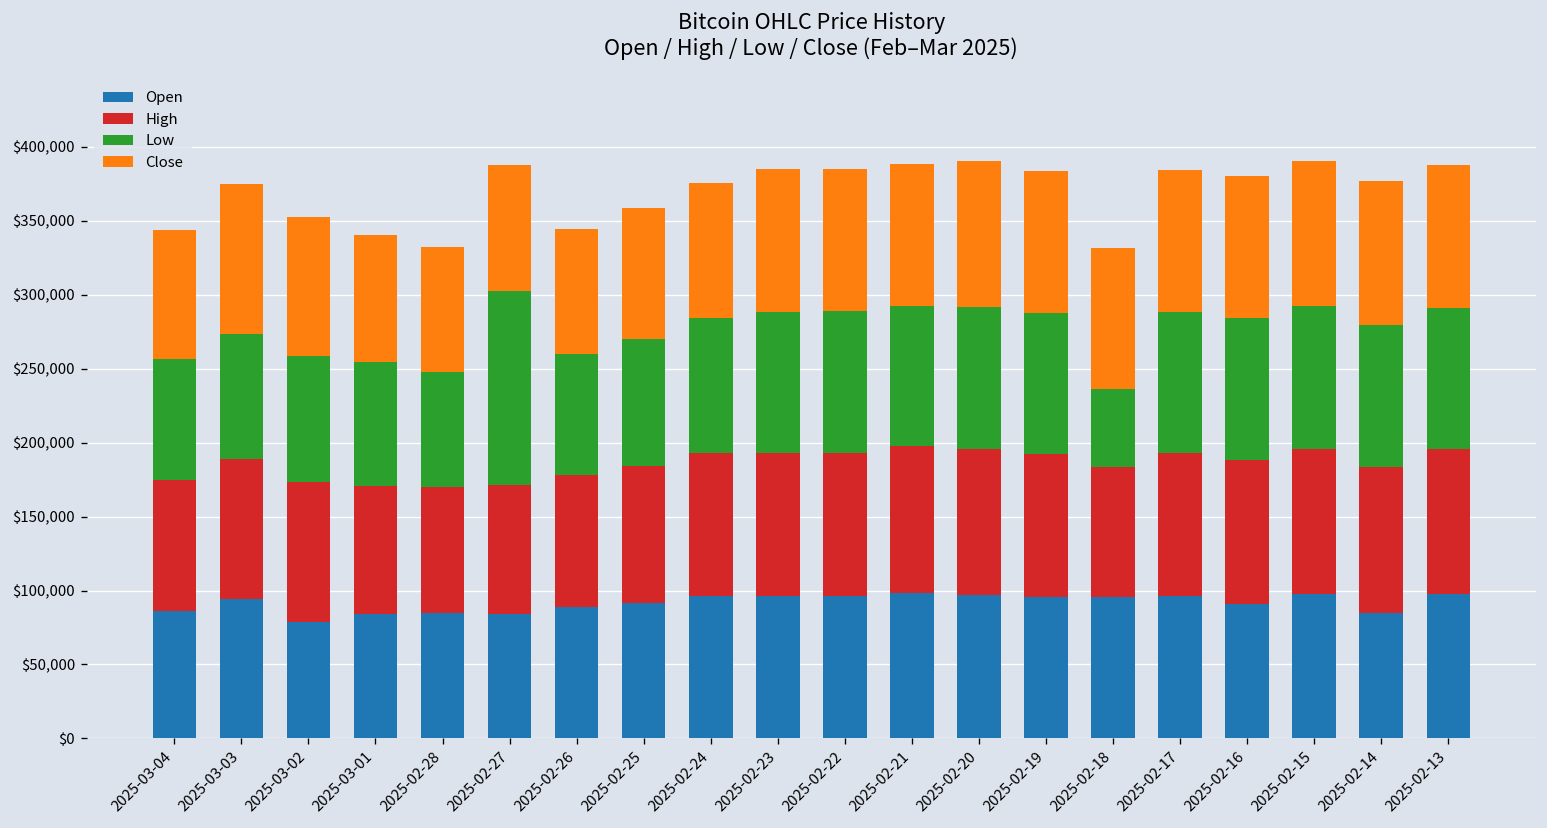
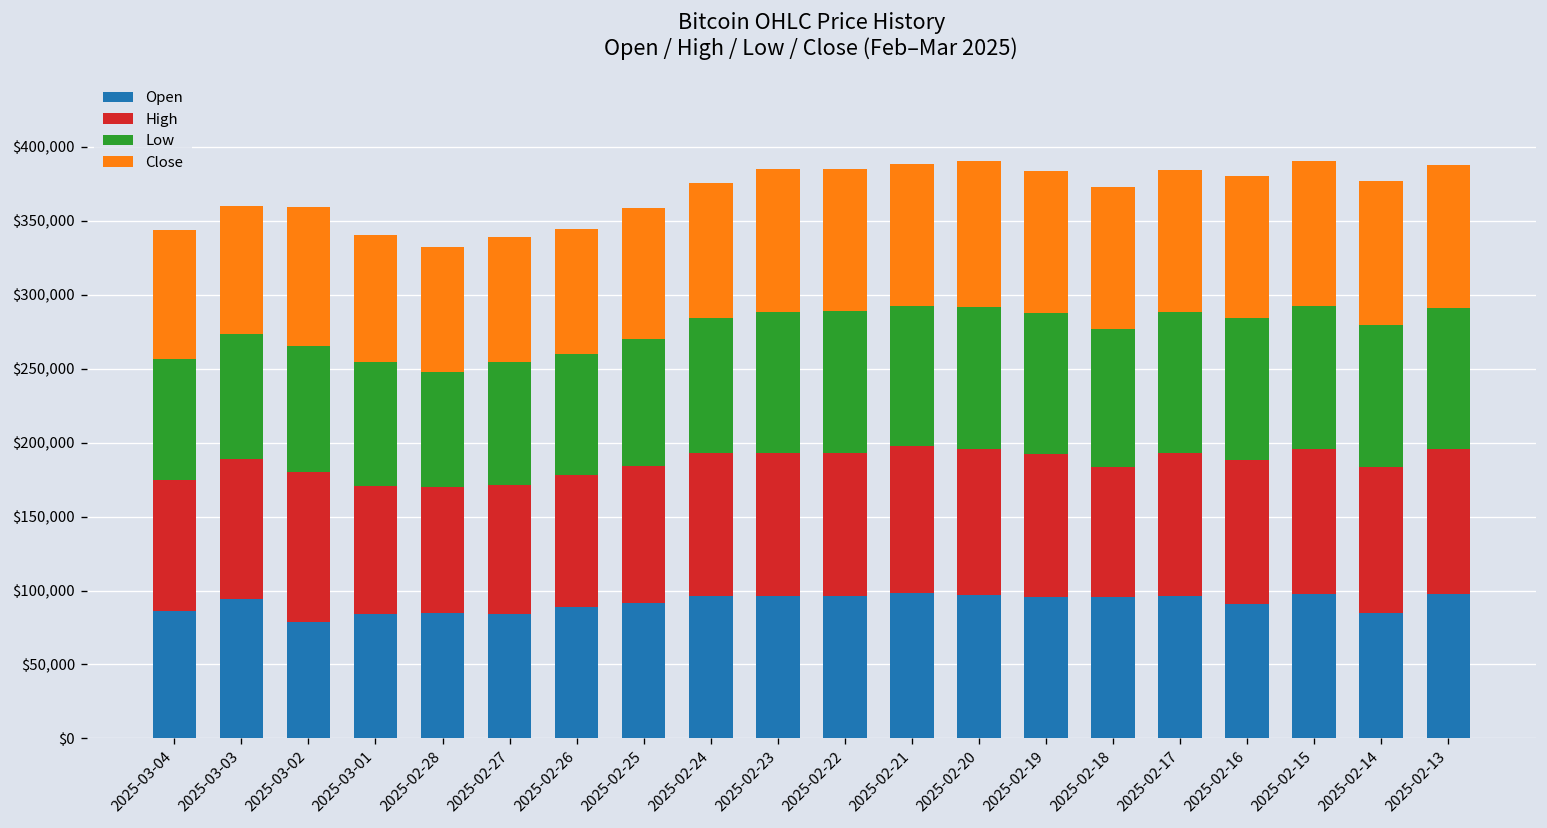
  {
    "Open": {
      "2025-03-04": "$86,000",
      "2025-03-03": "$94,000",
      "2025-03-02": "$79,000",
      "2025-03-01": "$84,000",
      "2025-02-28": "$85,000",
      "2025-02-27": "$84,000",
      "2025-02-26": "$89,000",
      "2025-02-25": "$91,000",
      "2025-02-24": "$96,000",
      "2025-02-23": "$97,000",
      "2025-02-22": "$96,000",
      "2025-02-21": "$98,000",
      "2025-02-20": "$97,000",
      "2025-02-19": "$96,000",
      "2025-02-18": "$96,000",
      "2025-02-17": "$96,000",
      "2025-02-16": "$91,000",
      "2025-02-15": "$98,000",
      "2025-02-14": "$84,000",
      "2025-02-13": "$98,000"
    },
    "High": {
      "2025-03-04": "$89,000",
      "2025-03-03": "$94,000",
-     "2025-03-02": "$95,000",
+     "2025-03-02": "$102,000",
      "2025-03-01": "$87,000",
      "2025-02-28": "$85,000",
      "2025-02-27": "$87,000",
      "2025-02-26": "$89,000",
      "2025-02-25": "$93,000",
      "2025-02-24": "$97,000",
      "2025-02-23": "$97,000",
      "2025-02-22": "$97,000",
      "2025-02-21": "$99,000",
      "2025-02-20": "$99,000",
      "2025-02-19": "$97,000",
      "2025-02-18": "$88,000",
      "2025-02-17": "$97,000",
      "2025-02-16": "$98,000",
      "2025-02-15": "$98,000",
      "2025-02-14": "$99,000",
      "2025-02-13": "$98,000"
    },
    "Low": {
      "2025-03-04": "$82,000",
      "2025-03-03": "$85,000",
      "2025-03-02": "$85,000",
      "2025-03-01": "$84,000",
      "2025-02-28": "$78,000",
-     "2025-02-27": "$132,000",
+     "2025-02-27": "$83,000",
      "2025-02-26": "$82,000",
      "2025-02-25": "$86,000",
      "2025-02-24": "$91,000",
      "2025-02-23": "$95,000",
      "2025-02-22": "$96,000",
      "2025-02-21": "$95,000",
      "2025-02-20": "$96,000",
      "2025-02-19": "$95,000",
-     "2025-02-18": "$52,000",
+     "2025-02-18": "$93,000",
      "2025-02-17": "$95,000",
      "2025-02-16": "$96,000",
      "2025-02-15": "$97,000",
      "2025-02-14": "$96,000",
      "2025-02-13": "$95,000"
    },
    "Close": {
      "2025-03-04": "$87,000",
-     "2025-03-03": "$101,000",
+     "2025-03-03": "$86,000",
      "2025-03-02": "$94,000",
      "2025-03-01": "$86,000",
      "2025-02-28": "$84,000",
      "2025-02-27": "$85,000",
      "2025-02-26": "$84,000",
      "2025-02-25": "$89,000",
      "2025-02-24": "$91,000",
      "2025-02-23": "$96,000",
      "2025-02-22": "$97,000",
      "2025-02-21": "$96,000",
      "2025-02-20": "$98,000",
      "2025-02-19": "$97,000",
      "2025-02-18": "$96,000",
      "2025-02-17": "$96,000",
      "2025-02-16": "$96,000",
      "2025-02-15": "$98,000",
      "2025-02-14": "$98,000",
      "2025-02-13": "$97,000"
    }
  }
